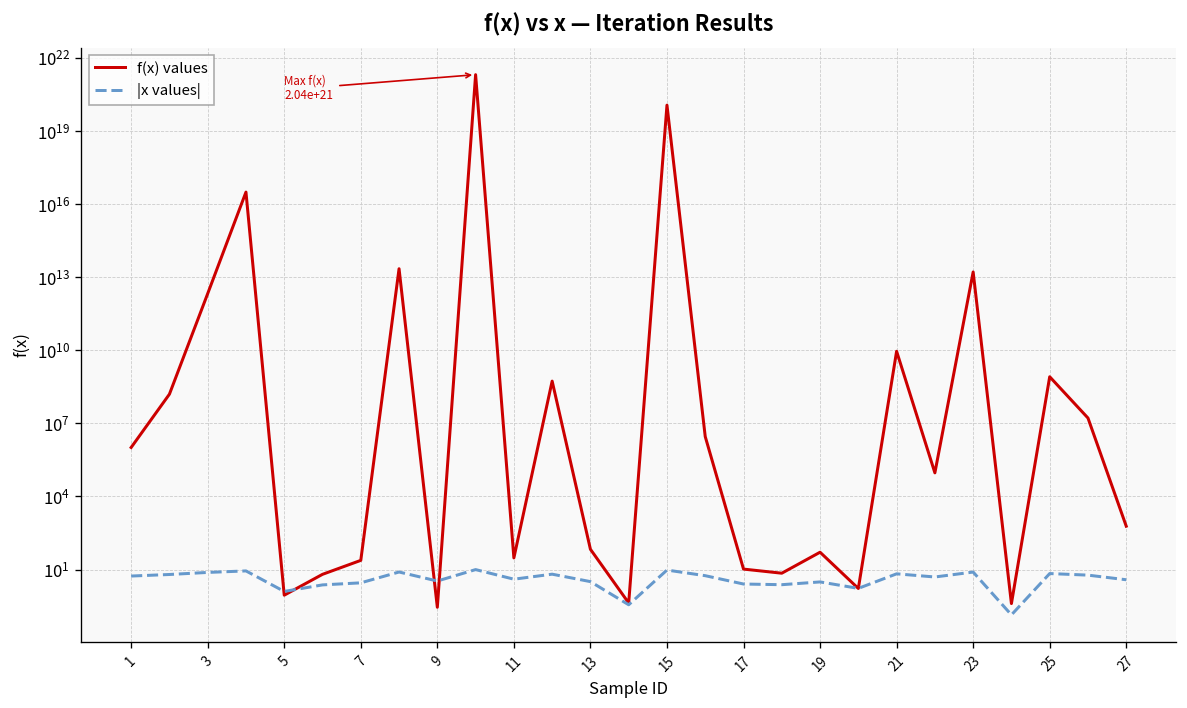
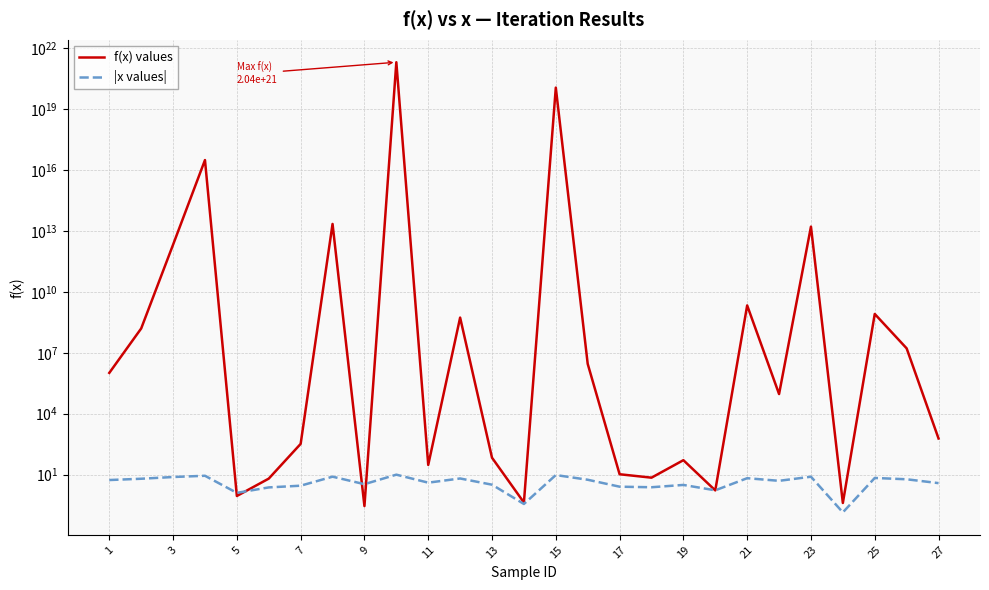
  {
    "f(x) values": {
      "1": 1000000,
      "3": 2000000000000,
      "5": 1,
-     "7": 20,
+     "7": 300,
      "9": 0.3,
      "11": 30,
      "13": 70,
      "15": 100000000000000000000,
      "17": 10,
      "19": 50,
-     "21": 10000000000,
+     "21": 2000000000,
      "23": 20000000000000,
      "25": 800000000,
      "27": 600
    },
    "|x values|": {
      "1": 5,
      "3": 8,
      "5": 1,
      "7": 3,
      "9": 3,
      "11": 4,
      "13": 3,
      "15": 10,
      "17": 3,
      "19": 3,
      "21": 7,
      "23": 8,
      "25": 7,
      "27": 4
    }
  }
